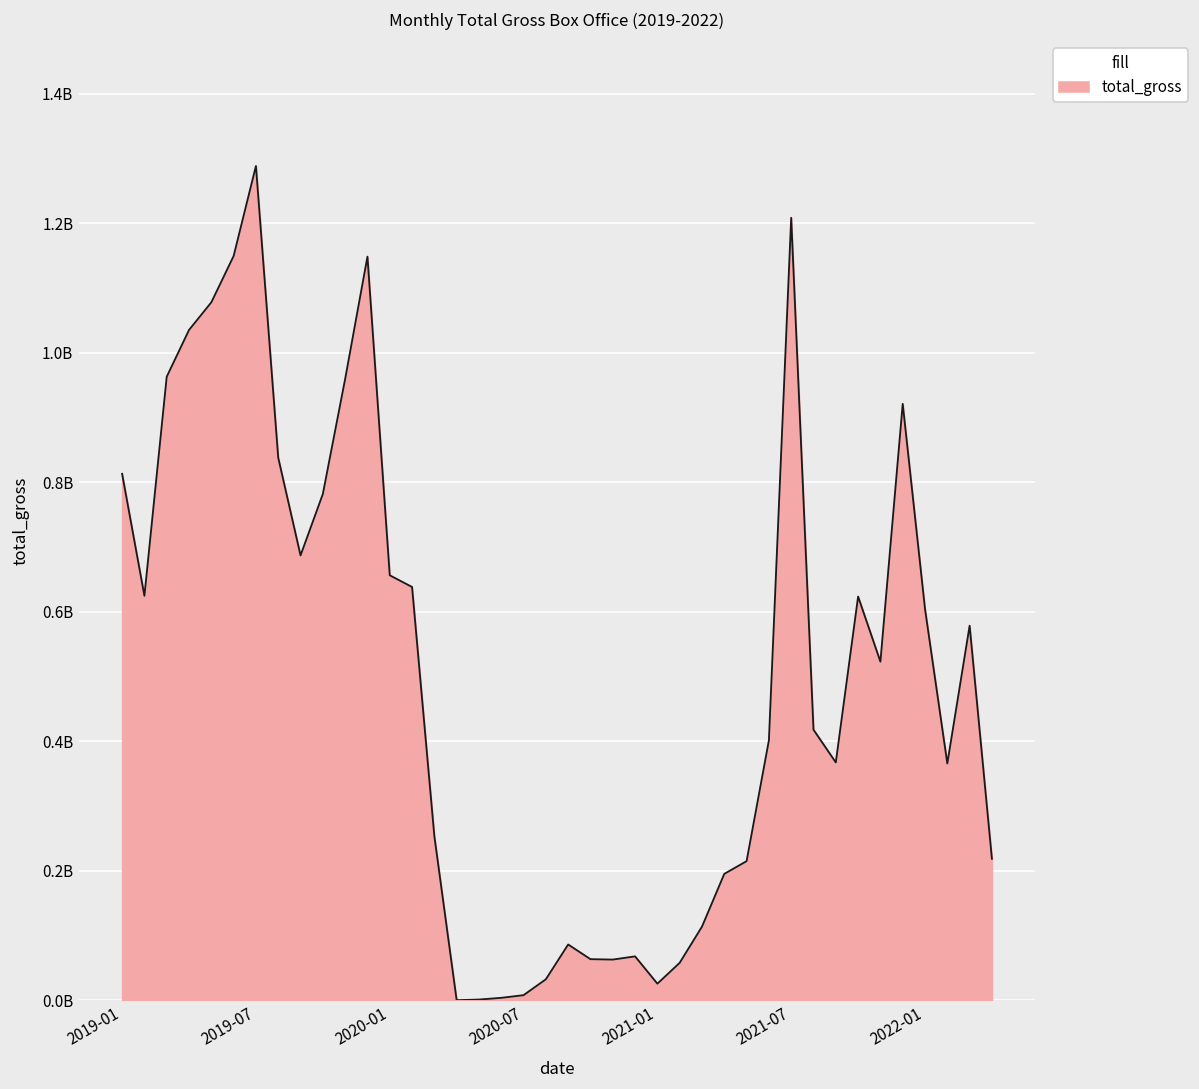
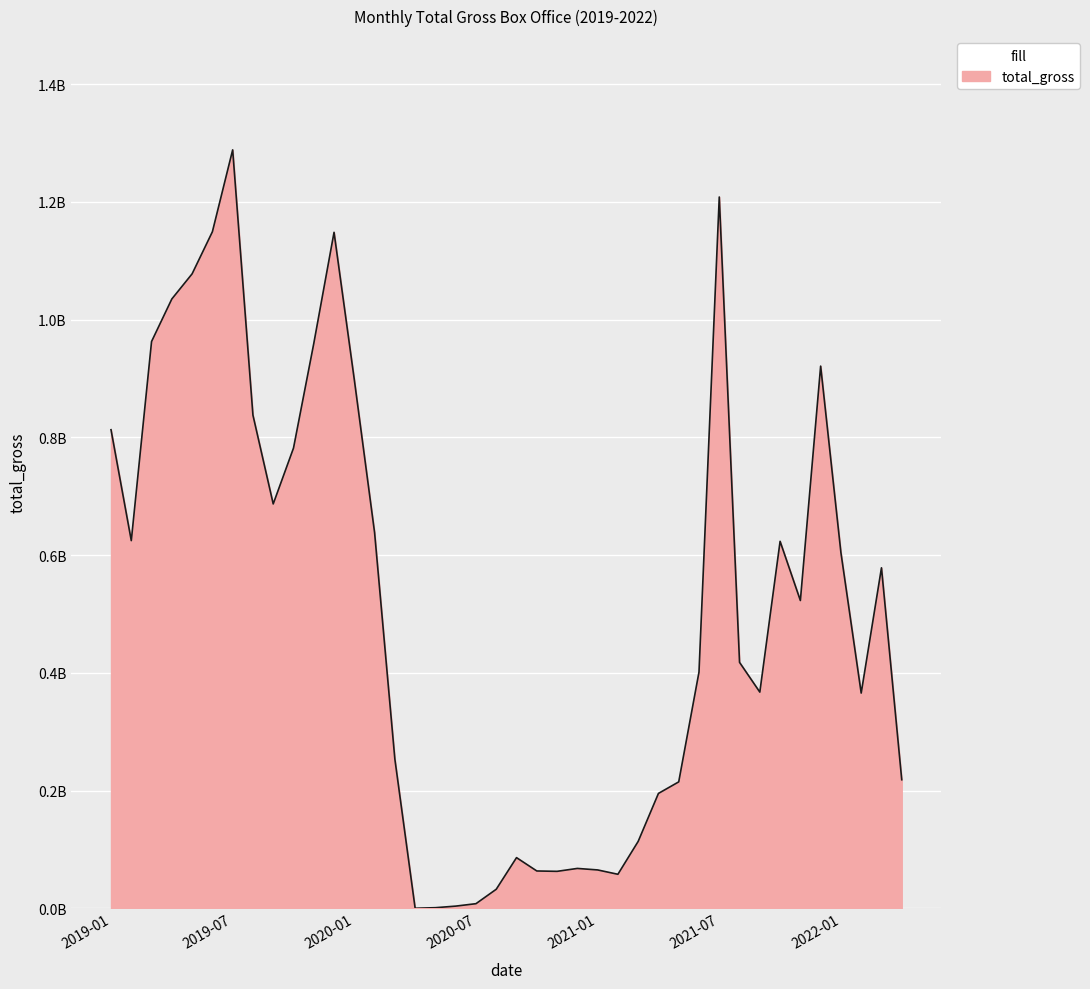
  {
    "2019-01": 810000000,
    "2019-07": 1290000000,
-   "2020-01": 660000000,
+   "2020-01": 900000000,
    "2020-07": 10000000,
-   "2021-01": 30000000,
+   "2021-01": 70000000,
    "2021-07": 1210000000,
    "2022-01": 600000000
  }
